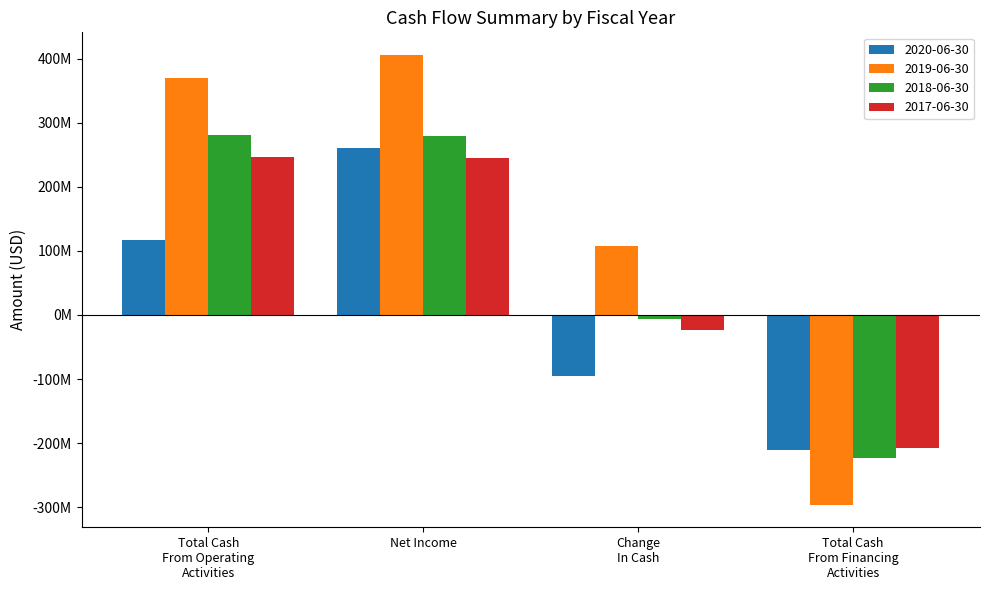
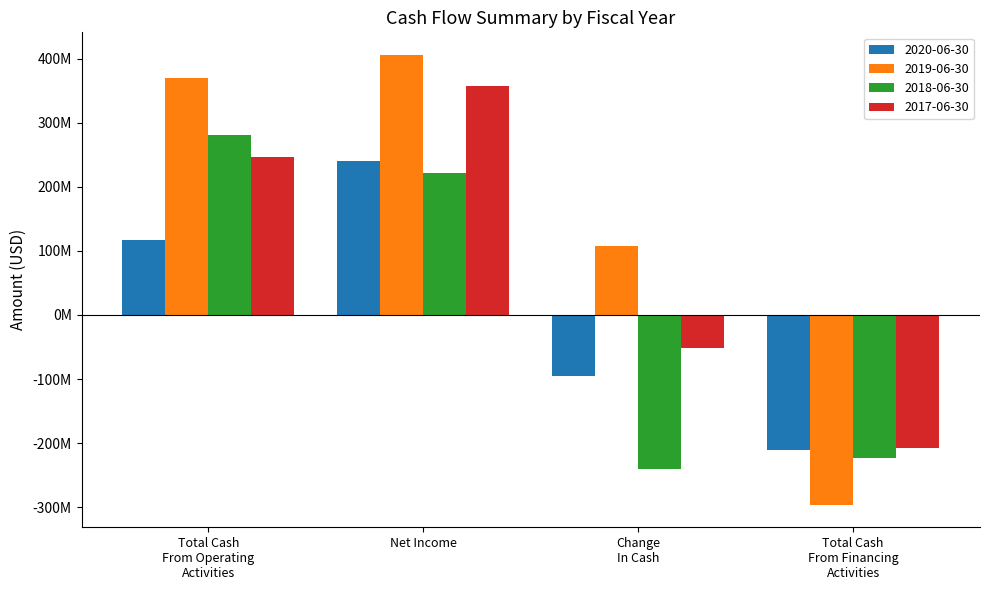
  {
    "2020-06-30": {
      "Total Cash From Operating Activities": 120000000,
-     "Net Income": 260000000,
+     "Net Income": 240000000,
      "Change In Cash": -100000000,
      "Total Cash From Financing Activities": -210000000
    },
    "2019-06-30": {
      "Total Cash From Operating Activities": 370000000,
      "Net Income": 410000000,
      "Change In Cash": 110000000,
      "Total Cash From Financing Activities": -300000000
    },
    "2018-06-30": {
      "Total Cash From Operating Activities": 280000000,
-     "Net Income": 280000000,
-     "Change In Cash": -10000000,
+     "Net Income": 220000000,
+     "Change In Cash": -240000000,
      "Total Cash From Financing Activities": -220000000
    },
    "2017-06-30": {
      "Total Cash From Operating Activities": 250000000,
-     "Net Income": 250000000,
-     "Change In Cash": -20000000,
+     "Net Income": 360000000,
+     "Change In Cash": -50000000,
      "Total Cash From Financing Activities": -210000000
    }
  }
